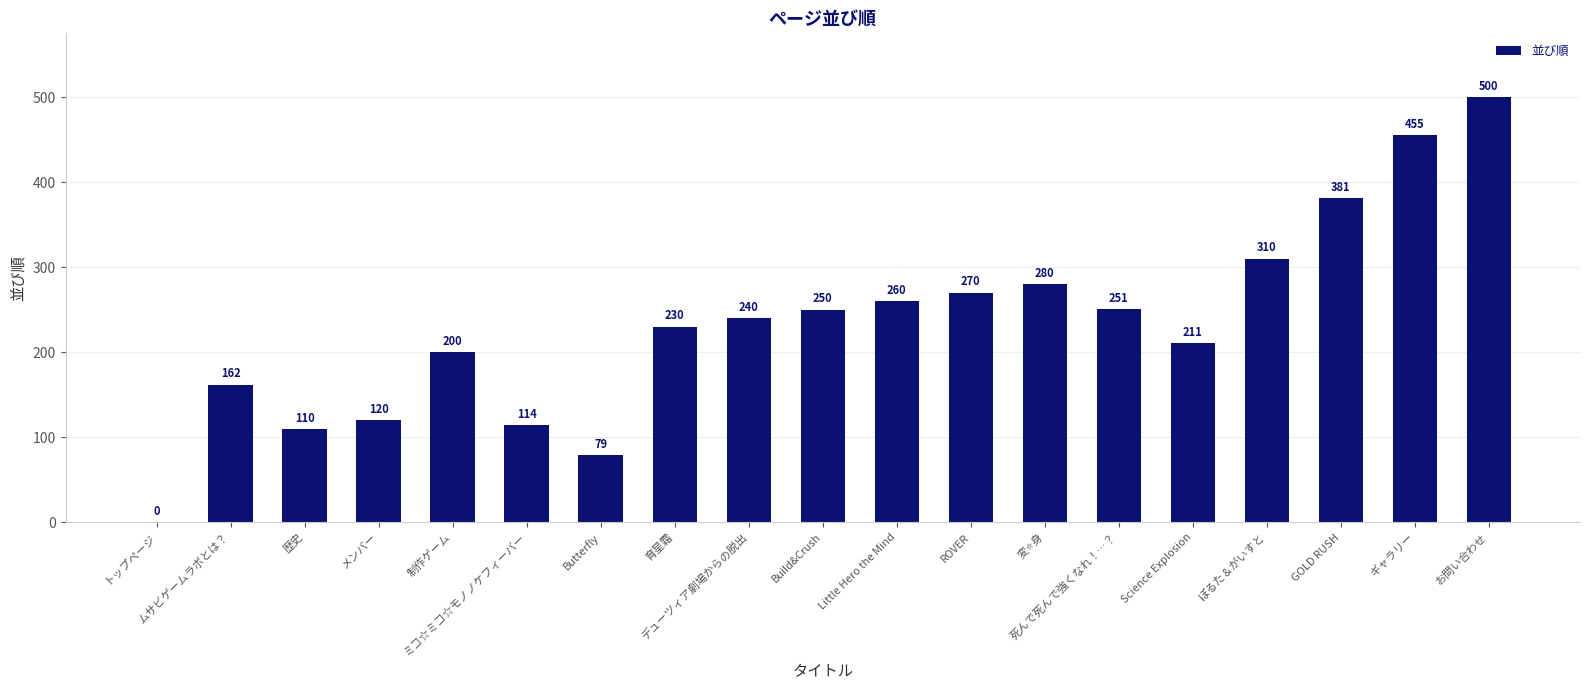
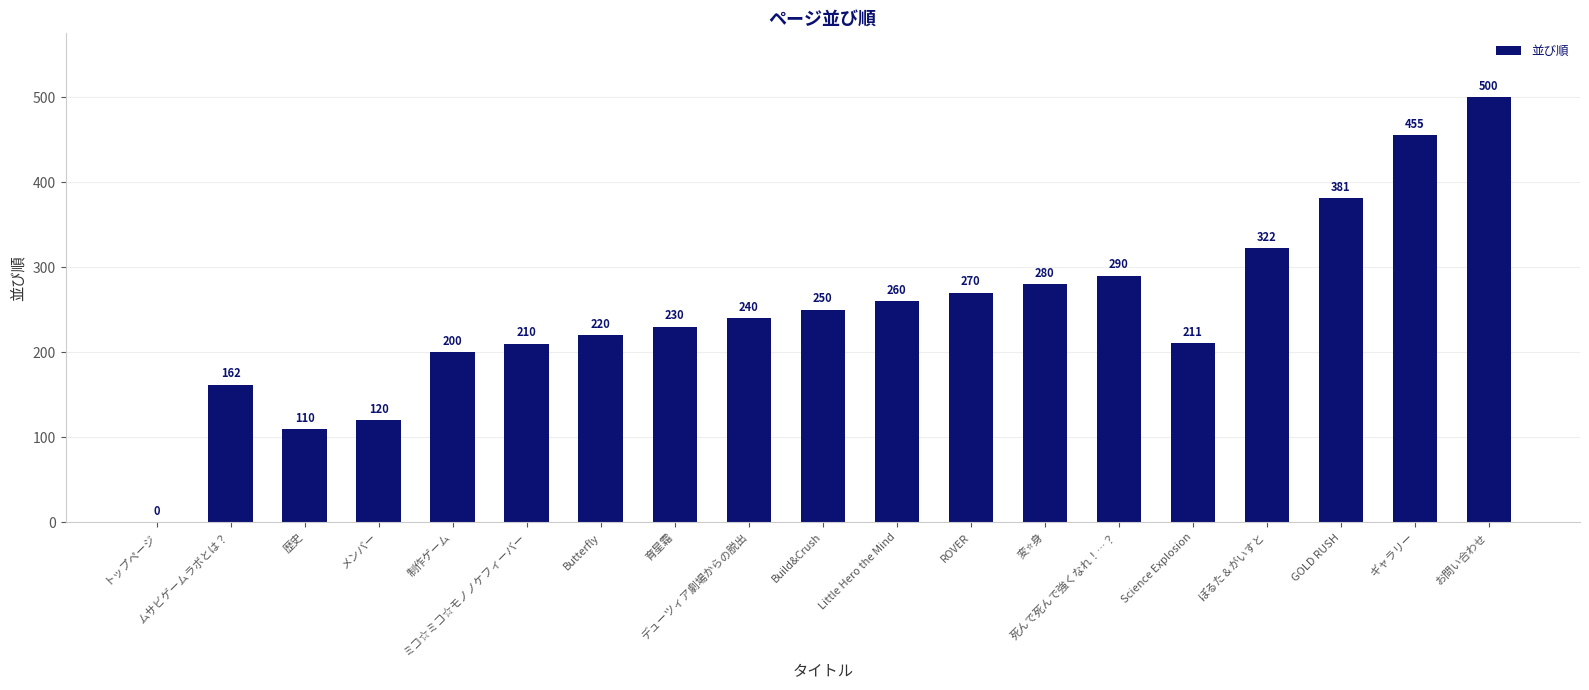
  {
    "トップページ": 0,
    "ムサビゲームラボとは？": 162,
    "歴史": 110,
    "メンバー": 120,
    "制作ゲーム": 200,
-   "ミコ☆ミコ☆モノノケフィーバー": 114,
-   "Butterfly": 79,
+   "ミコ☆ミコ☆モノノケフィーバー": 210,
+   "Butterfly": 220,
    "育星霜": 230,
    "デューツィア劇場からの脱出": 240,
    "Build&Crush": 250,
    "Little Hero the Mind": 260,
    "ROVER": 270,
    "変⭐️身": 280,
-   "死んで死んで強くなれ！…？": 251,
+   "死んで死んで強くなれ！…？": 290,
    "Science Explosion": 211,
-   "ぽるた＆がいすと": 310,
+   "ぽるた＆がいすと": 322,
    "GOLD RUSH": 381,
    "ギャラリー": 455,
    "お問い合わせ": 500
  }
